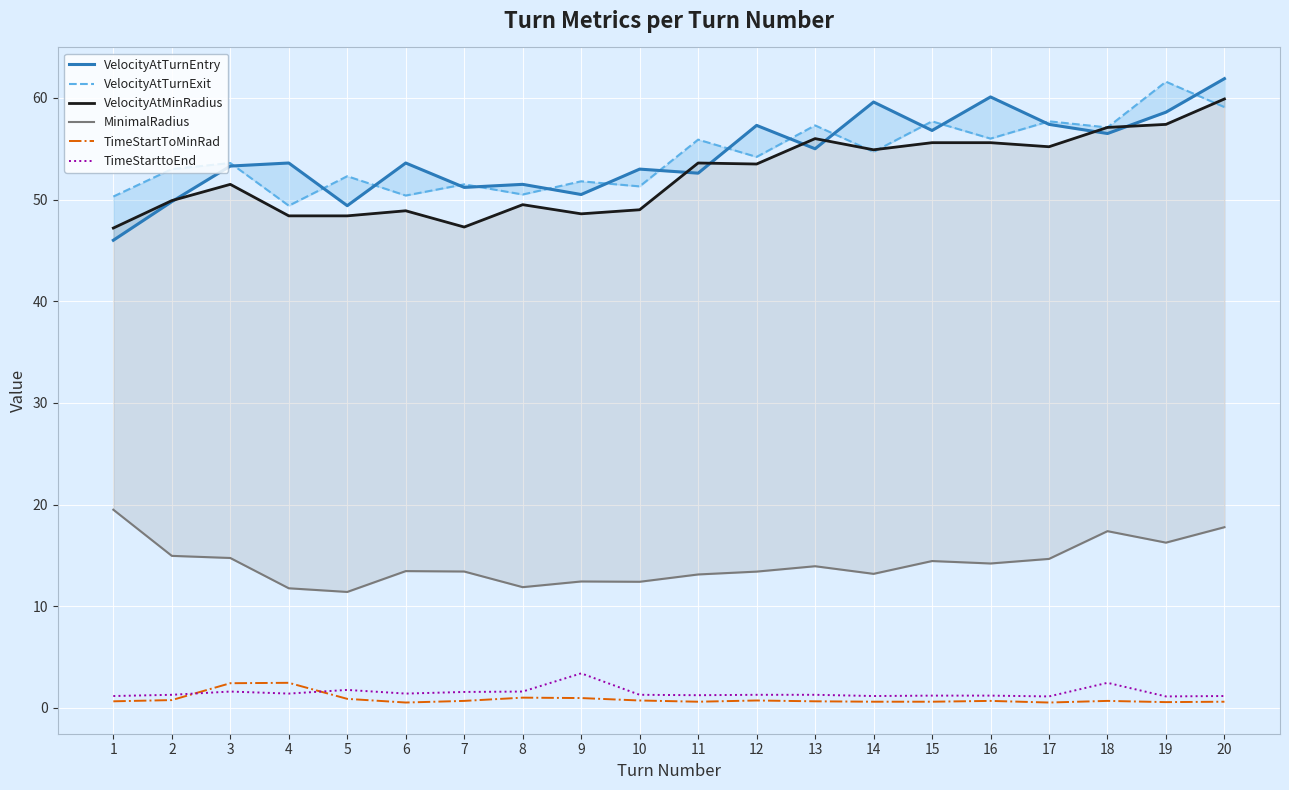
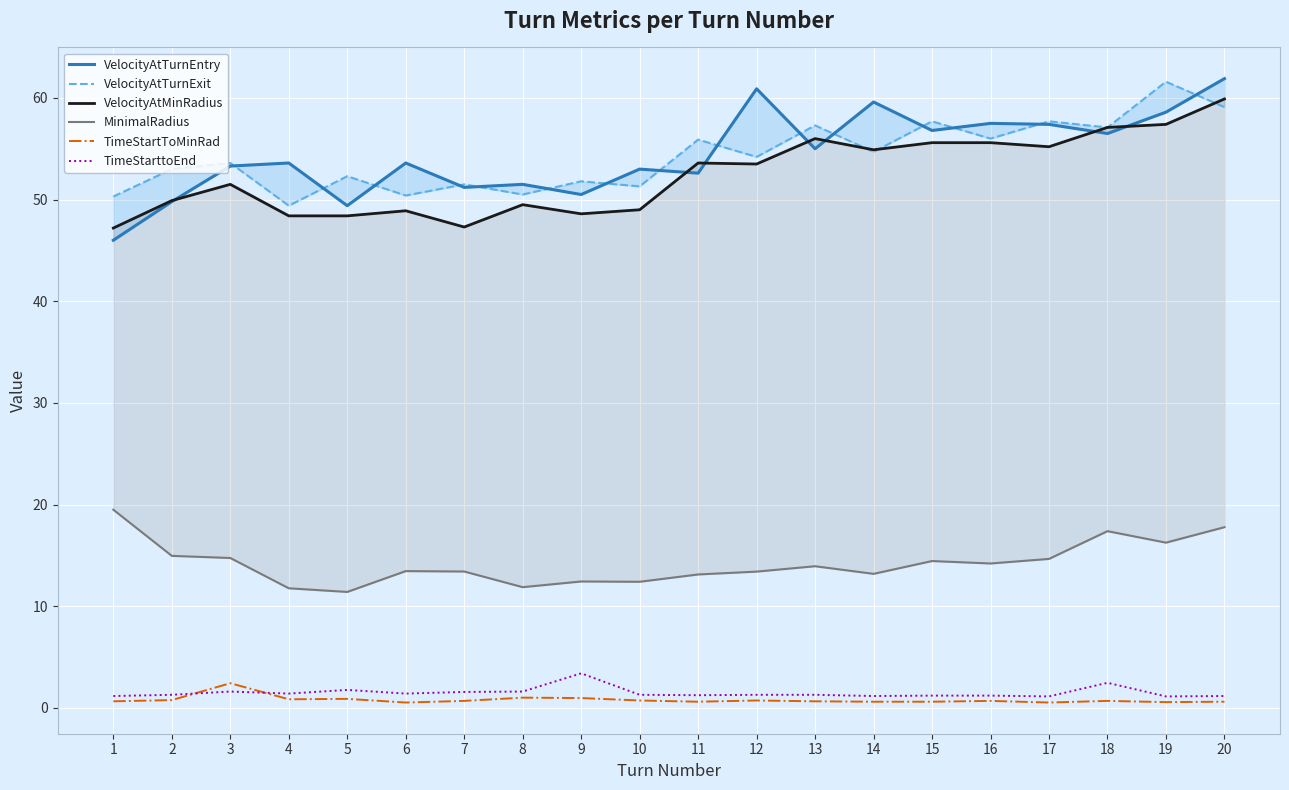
  {
    "VelocityAtTurnEntry": {
      "1": 46.0,
      "3": 53.3,
      "5": 49.4,
      "7": 51.2,
      "9": 50.5,
      "11": 52.6,
-     "12": 57.3,
+     "12": 60.9,
      "13": 55.0,
      "15": 56.8,
-     "16": 60.1,
+     "16": 57.5,
      "17": 57.4,
      "18": 56.5,
      "19": 58.6
    },
    "VelocityAtMinRadius": {
      "1": 47.2,
      "3": 51.5,
      "4": 48.4,
      "5": 48.4,
      "6": 48.9,
      "7": 47.3,
      "8": 49.5,
      "9": 48.6,
      "10": 49.0,
      "11": 53.6,
      "12": 53.5,
      "13": 56.0,
      "15": 55.6,
      "16": 55.6,
      "17": 55.2,
      "19": 57.4,
      "20": 59.9
    },
    "MinimalRadius": {
      "1": 19.5,
      "2": 15.0,
      "3": 14.7,
      "4": 11.8,
      "5": 11.4,
      "6": 13.5,
      "7": 13.4,
      "8": 11.9,
      "9": 12.4,
      "10": 12.4,
      "11": 13.1,
      "12": 13.4,
      "13": 13.9,
      "14": 13.2,
      "15": 14.4,
      "16": 14.2,
      "17": 14.7,
      "18": 17.4,
      "19": 16.3,
      "20": 17.8
    },
    "TimeStartToMinRad": {
      "1": 0.6,
      "2": 0.8,
      "3": 2.4,
-     "4": 2.5,
+     "4": 0.8,
      "5": 0.9,
      "6": 0.5,
      "7": 0.7,
      "8": 1.0,
      "9": 1.0,
      "10": 0.7,
      "11": 0.6,
      "12": 0.7,
      "13": 0.6,
      "14": 0.6,
      "15": 0.6,
      "16": 0.7,
      "17": 0.5,
      "18": 0.7,
      "19": 0.6,
      "20": 0.6
    },
    "TimeStarttoEnd": {
      "1": 1.2,
      "2": 1.3,
      "3": 1.6,
      "4": 1.4,
      "5": 1.8,
      "6": 1.4,
      "7": 1.6,
      "8": 1.6,
      "9": 3.4,
      "10": 1.3,
      "11": 1.2,
      "12": 1.3,
      "13": 1.3,
      "14": 1.2,
      "15": 1.2,
      "16": 1.2,
      "17": 1.1,
      "18": 2.5,
      "19": 1.1,
      "20": 1.2
    }
  }
